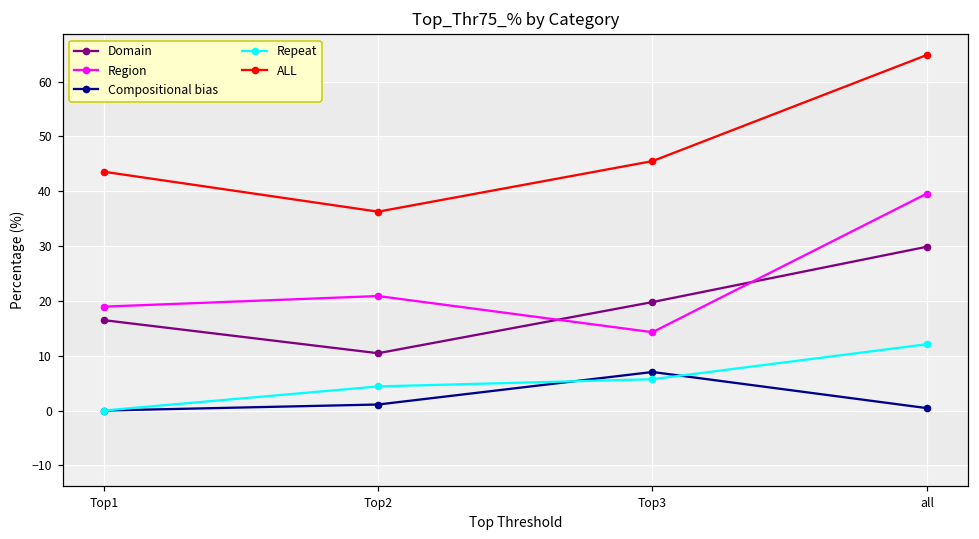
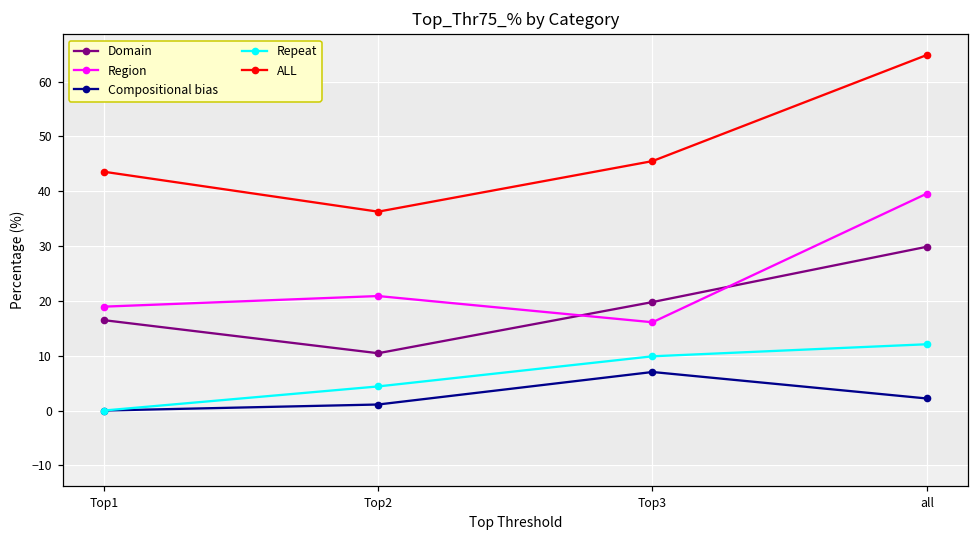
  {
    "Domain": {
      "Top1": 16,
      "Top2": 10,
      "Top3": 20,
      "all": 30
    },
    "Region": {
      "Top1": 19,
      "Top2": 21,
-     "Top3": 14,
+     "Top3": 16,
      "all": 40
    },
    "Compositional bias": {
      "Top2": 1,
      "Top3": 7,
-     "all": 0
+     "all": 2
    },
    "Repeat": {
      "Top2": 4,
-     "Top3": 6,
+     "Top3": 10,
      "all": 12
    },
    "ALL": {
      "Top1": 44,
      "Top2": 36,
      "Top3": 45,
      "all": 65
    }
  }
